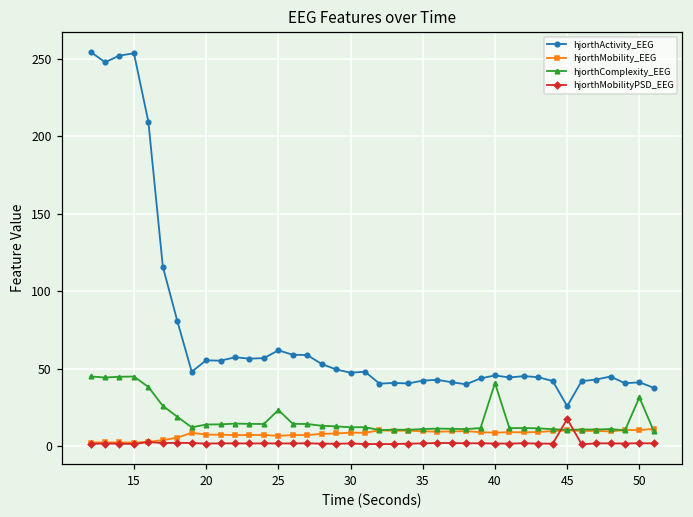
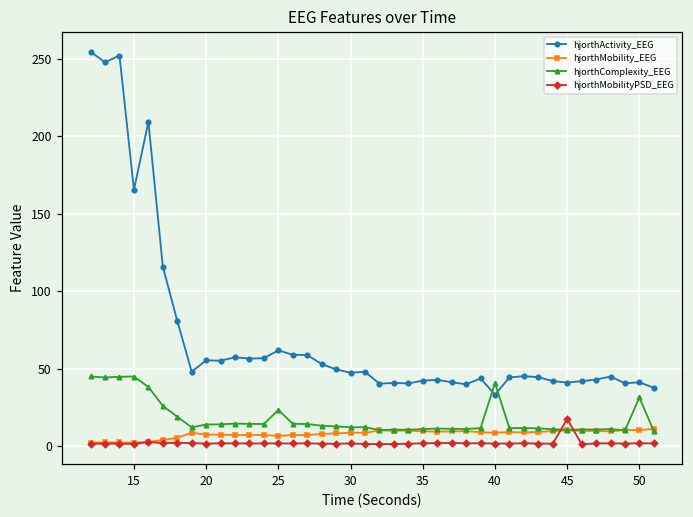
  {
    "hjorthActivity_EEG": {
-     "15": 254,
+     "15": 165,
      "20": 55,
      "25": 62,
      "30": 47,
      "35": 42,
-     "40": 46,
-     "45": 26,
+     "40": 33,
+     "45": 41,
      "50": 41
    },
    "hjorthMobility_EEG": {
      "20": 7,
      "25": 7,
      "30": 9,
      "40": 9,
      "50": 10
    },
    "hjorthComplexity_EEG": {
      "15": 45,
      "20": 14,
      "25": 23,
      "30": 12,
      "40": 41,
      "50": 31
    },
    "hjorthMobilityPSD_EEG": {
      "20": 2,
      "25": 2,
      "30": 2,
      "35": 2,
      "40": 2,
      "45": 18,
      "50": 2
    }
  }
